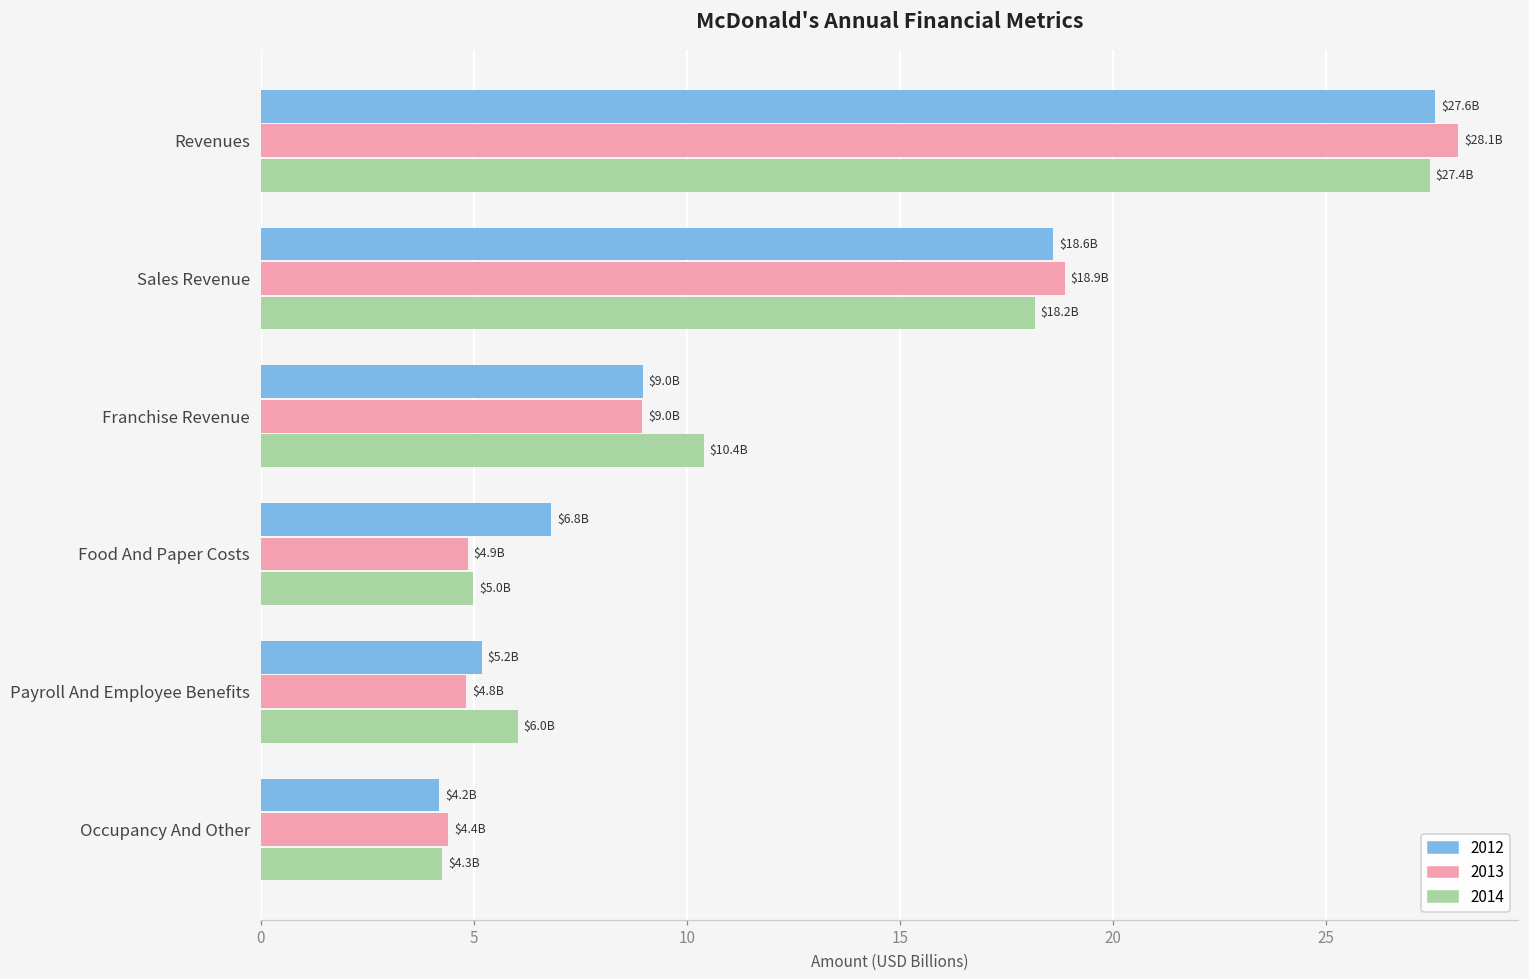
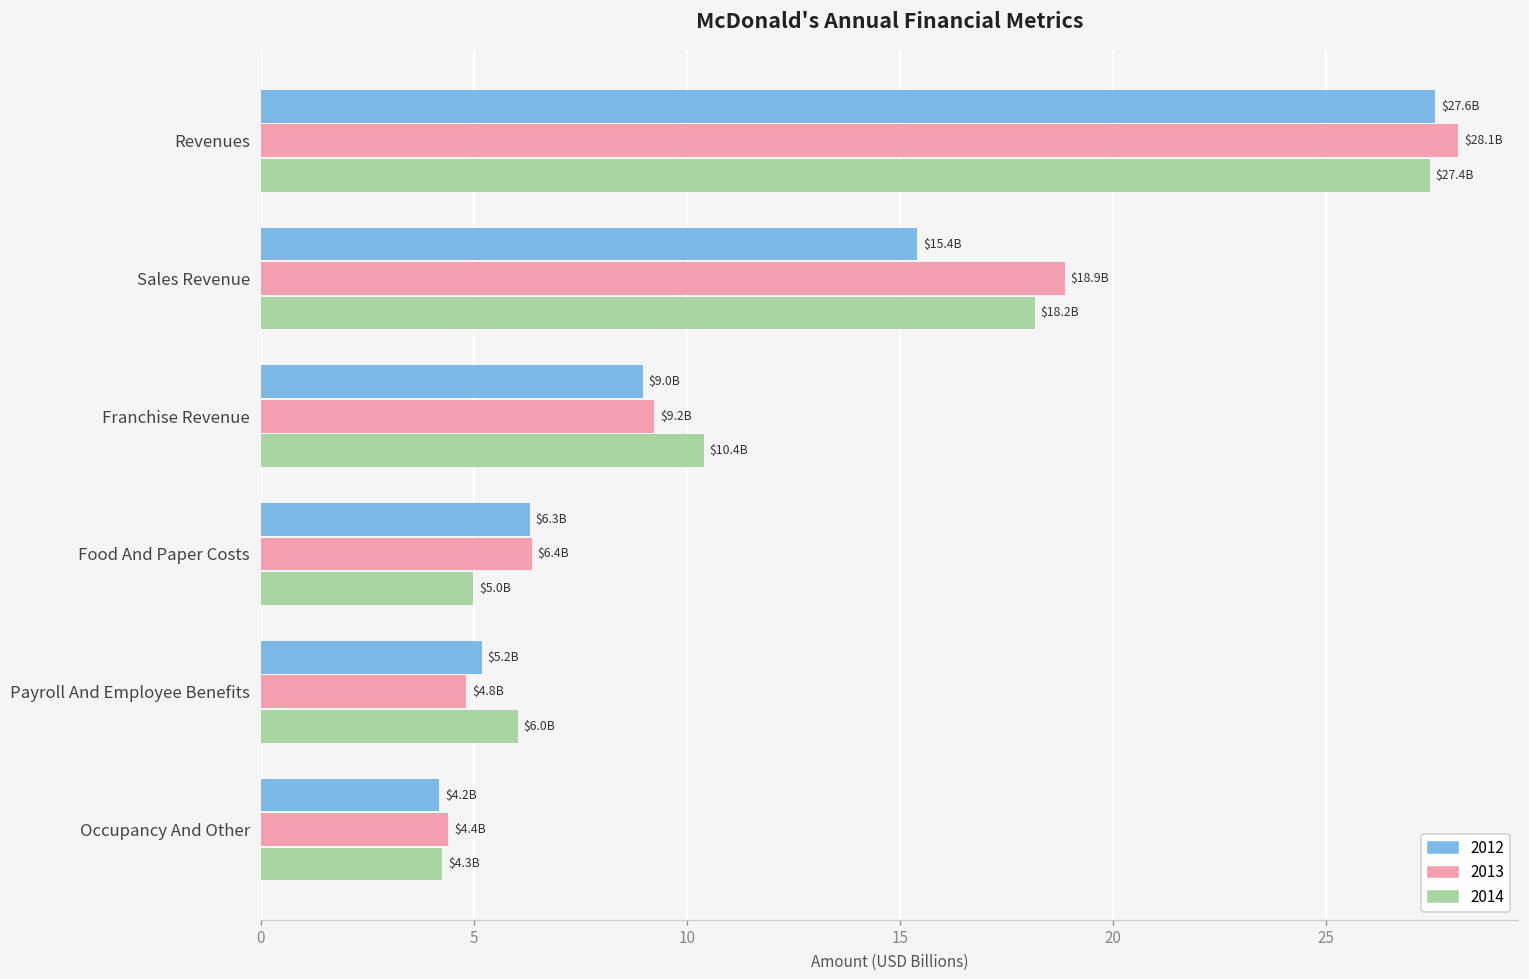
  {
    "2012": {
      "Revenues": "$27.6B",
-     "Sales Revenue": "$18.6B",
+     "Sales Revenue": "$15.4B",
      "Franchise Revenue": "$9.0B",
-     "Food And Paper Costs": "$6.8B",
+     "Food And Paper Costs": "$6.3B",
      "Payroll And Employee Benefits": "$5.2B",
      "Occupancy And Other": "$4.2B"
    },
    "2013": {
      "Revenues": "$28.1B",
      "Sales Revenue": "$18.9B",
-     "Franchise Revenue": "$9.0B",
-     "Food And Paper Costs": "$4.9B",
+     "Franchise Revenue": "$9.2B",
+     "Food And Paper Costs": "$6.4B",
      "Payroll And Employee Benefits": "$4.8B",
      "Occupancy And Other": "$4.4B"
    },
    "2014": {
      "Revenues": "$27.4B",
      "Sales Revenue": "$18.2B",
      "Franchise Revenue": "$10.4B",
      "Food And Paper Costs": "$5.0B",
      "Payroll And Employee Benefits": "$6.0B",
      "Occupancy And Other": "$4.3B"
    }
  }
